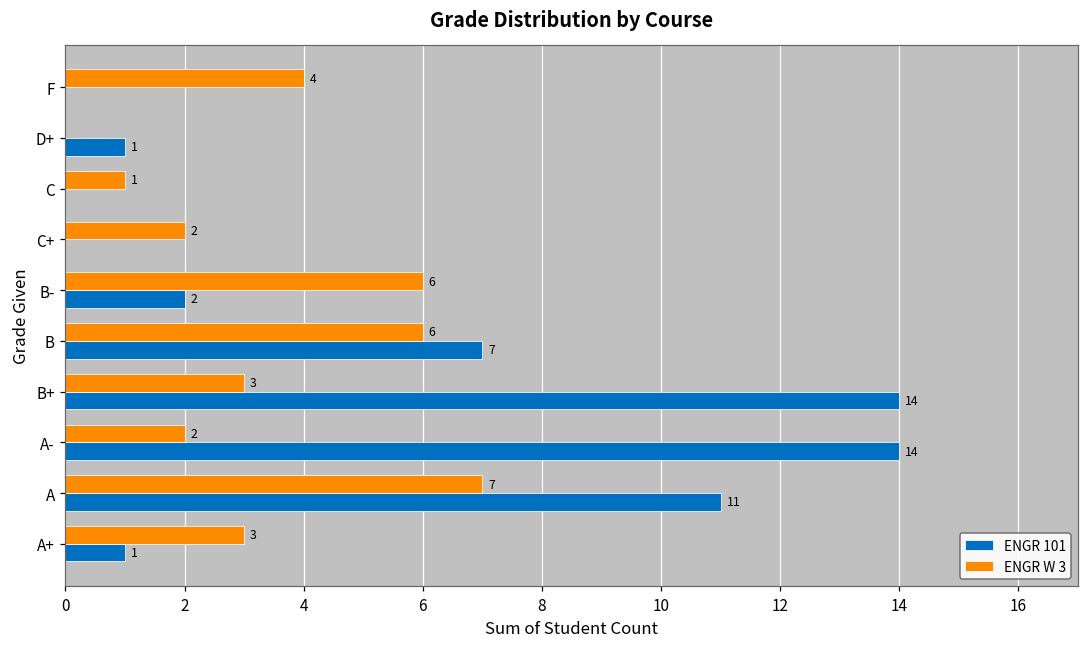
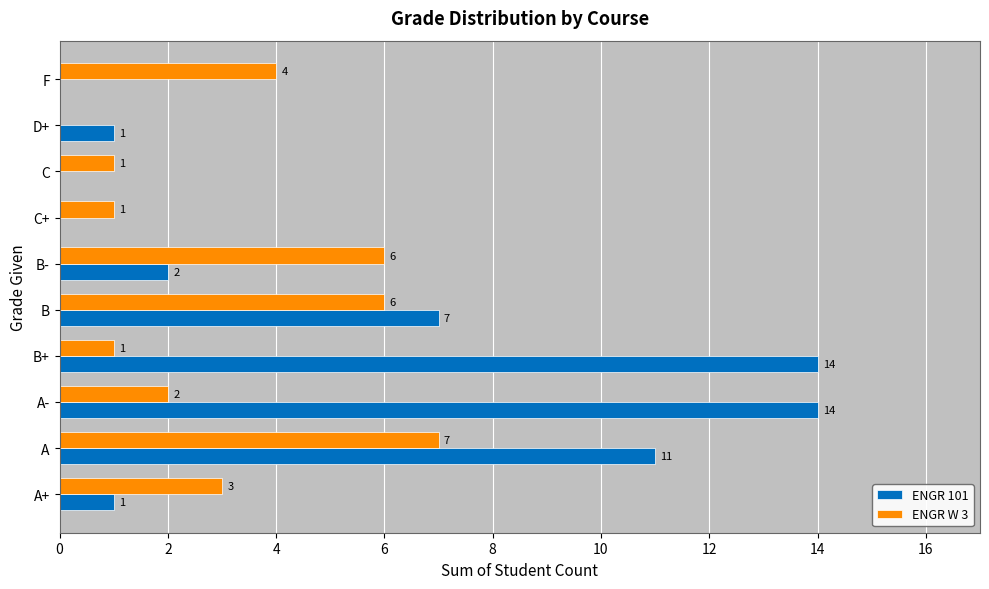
  {
    "ENGR 101": {
      "D+": 1,
      "B-": 2,
      "B": 7,
      "B+": 14,
      "A-": 14,
      "A": 11,
      "A+": 1
    },
    "ENGR W 3": {
      "F": 4,
      "C": 1,
-     "C+": 2,
+     "C+": 1,
      "B-": 6,
      "B": 6,
-     "B+": 3,
+     "B+": 1,
      "A-": 2,
      "A": 7,
      "A+": 3
    }
  }
